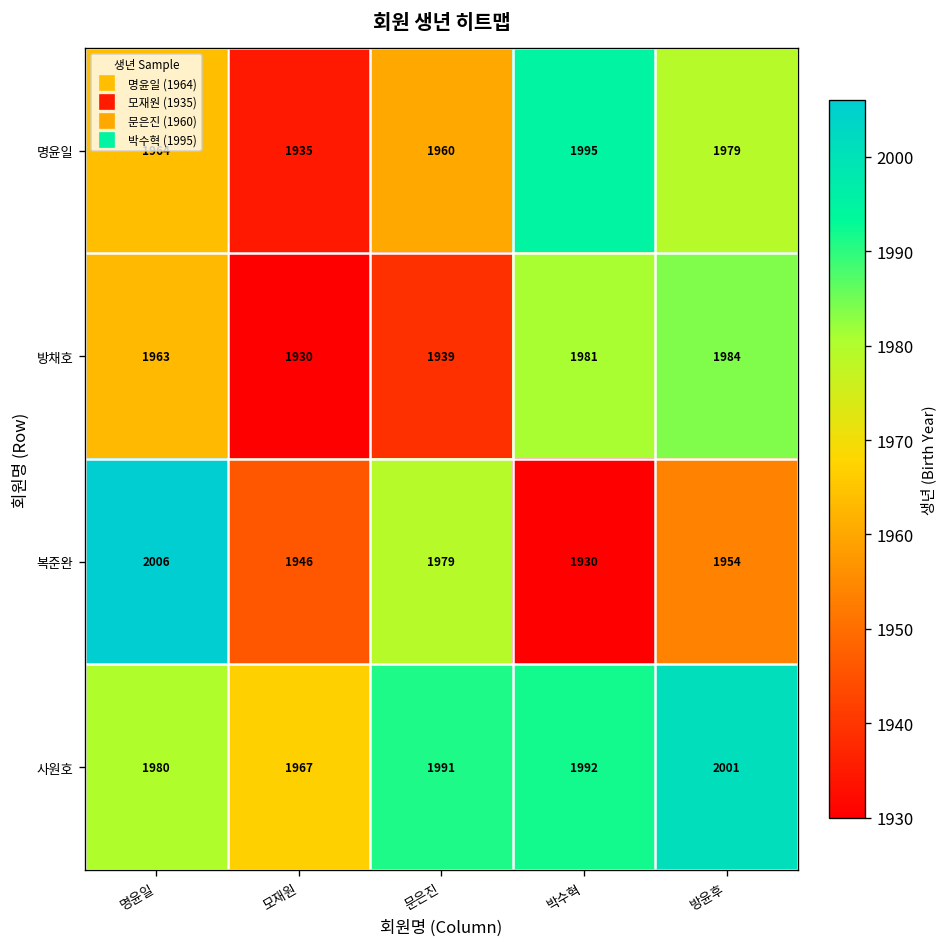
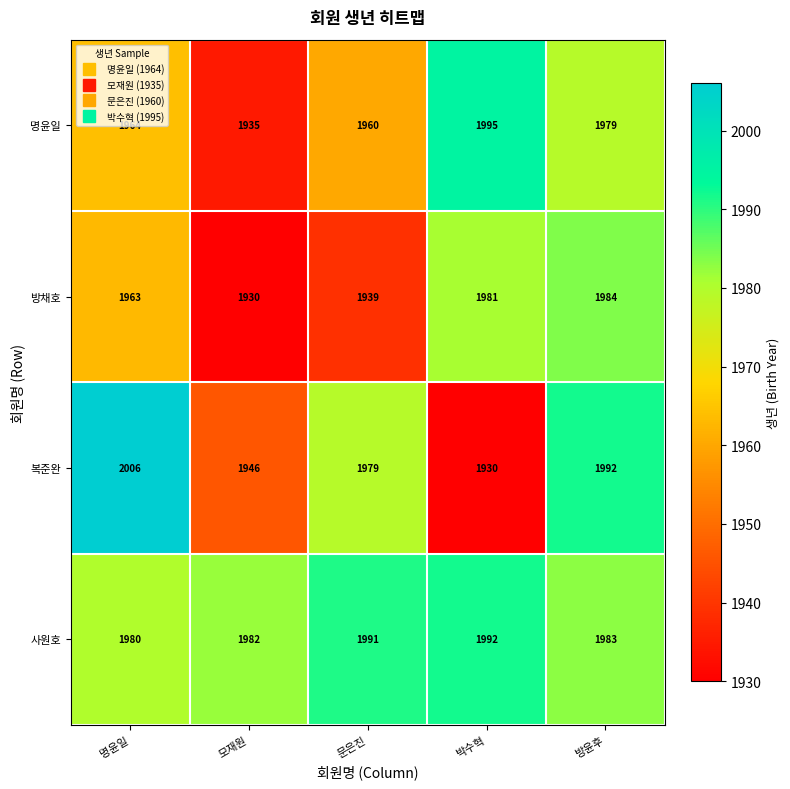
  {
    "명윤일": {
      "모재원": 1935,
      "문은진": 1960,
      "박수혁": 1995,
      "방윤후": 1979
    },
    "방채호": {
      "명윤일": 1963,
      "모재원": 1930,
      "문은진": 1939,
      "박수혁": 1981,
      "방윤후": 1984
    },
    "복준완": {
      "명윤일": 2006,
      "모재원": 1946,
      "문은진": 1979,
      "박수혁": 1930,
-     "방윤후": 1954
+     "방윤후": 1992
    },
    "사원호": {
      "명윤일": 1980,
-     "모재원": 1967,
+     "모재원": 1982,
      "문은진": 1991,
      "박수혁": 1992,
-     "방윤후": 2001
+     "방윤후": 1983
    }
  }
